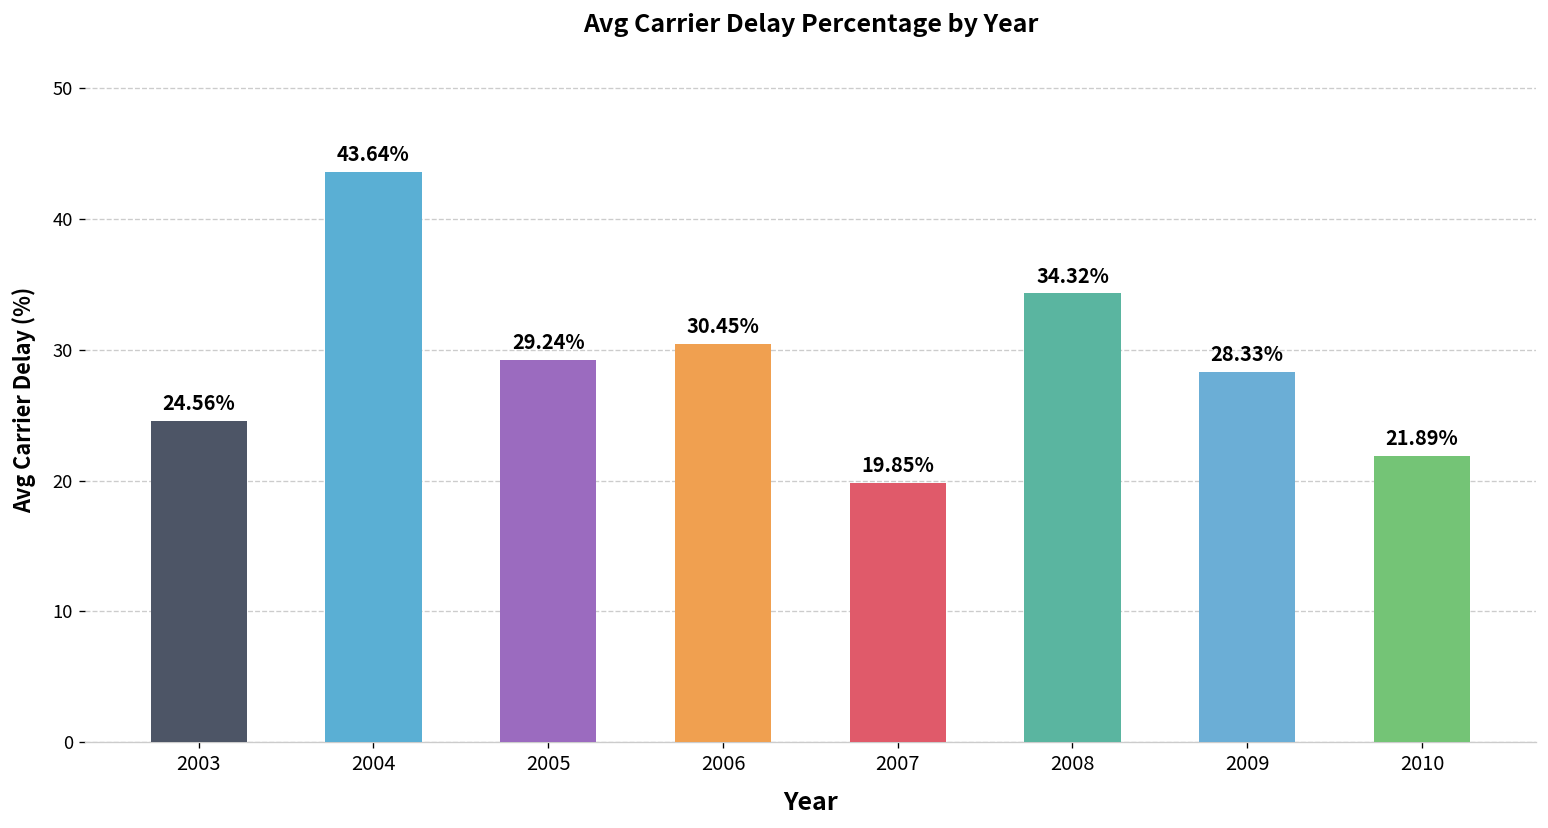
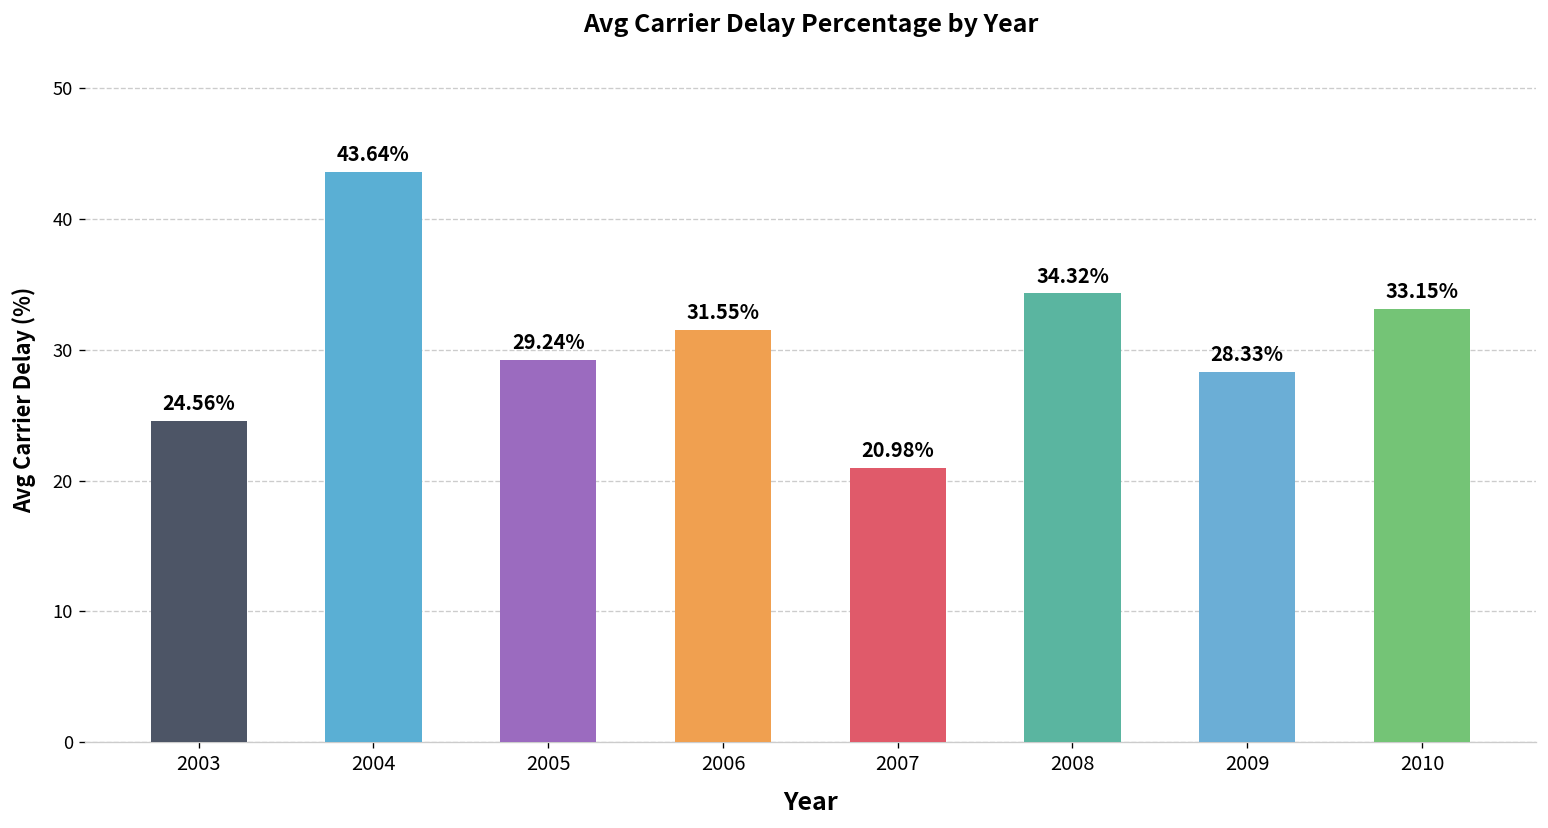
  {
    "2003": "24.56%",
    "2004": "43.64%",
    "2005": "29.24%",
-   "2006": "30.45%",
-   "2007": "19.85%",
+   "2006": "31.55%",
+   "2007": "20.98%",
    "2008": "34.32%",
    "2009": "28.33%",
-   "2010": "21.89%"
+   "2010": "33.15%"
  }
